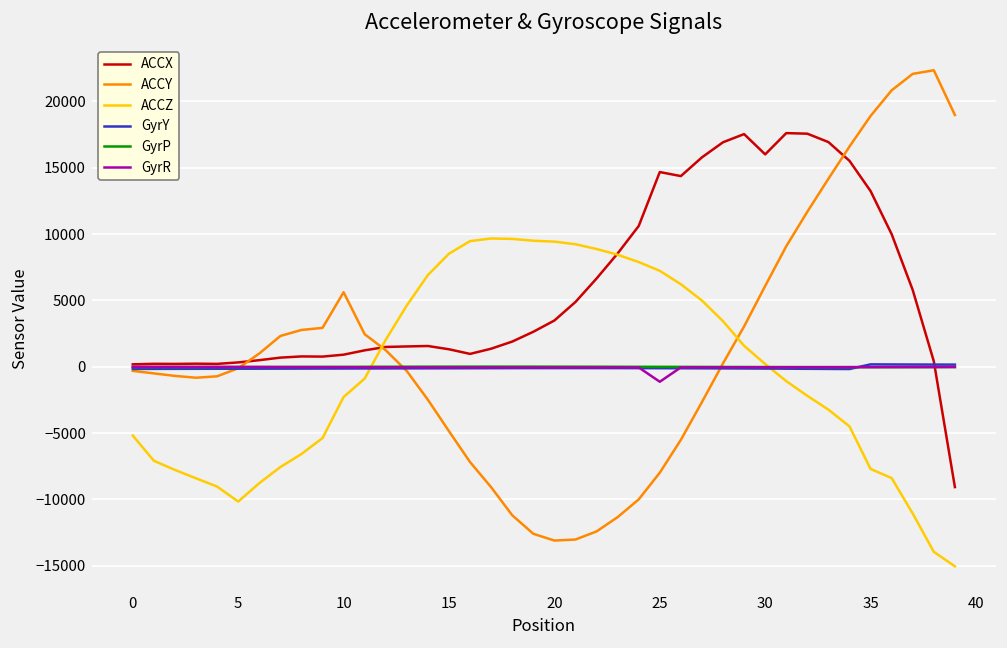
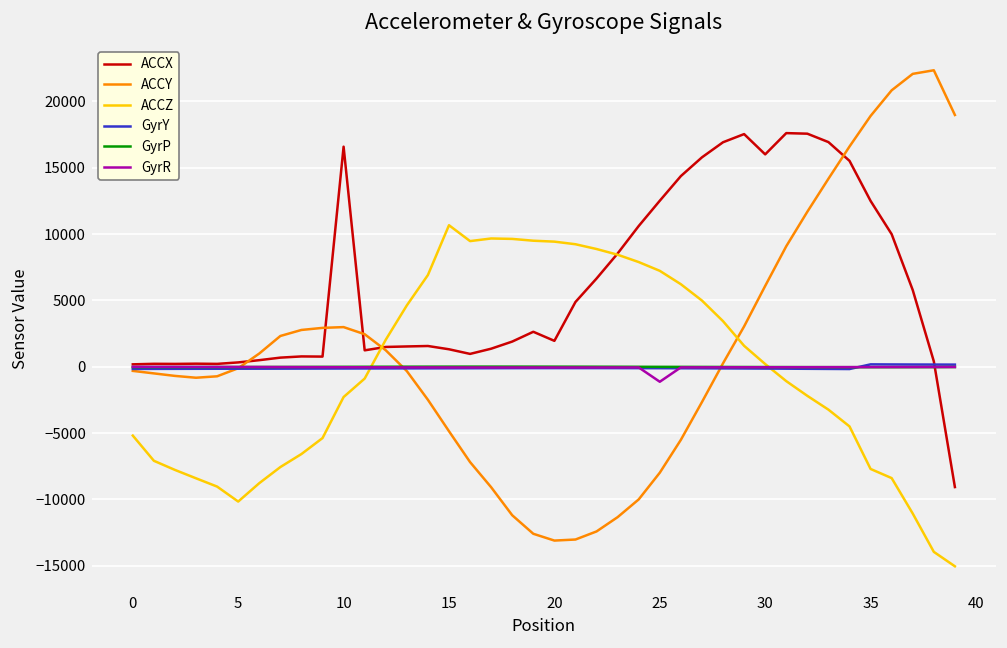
  {
    "ACCX": {
      "5": 300,
-     "10": 900,
+     "10": 16600,
      "15": 1300,
-     "20": 3500,
-     "25": 14700,
+     "20": 1900,
+     "25": 12500,
      "30": 16000,
-     "35": 13200
+     "35": 12500
    },
    "ACCY": {
-     "10": 5600,
+     "10": 3000,
      "15": -4900,
      "20": -13100,
      "25": -8000,
      "30": 6100,
      "35": 18900
    },
    "ACCZ": {
      "0": -5200,
      "5": -10200,
      "10": -2300,
-     "15": 8500,
+     "15": 10700,
      "20": 9400,
      "25": 7200,
      "35": -7700
    },
    "GyrR": {
      "25": -1100
    }
  }
